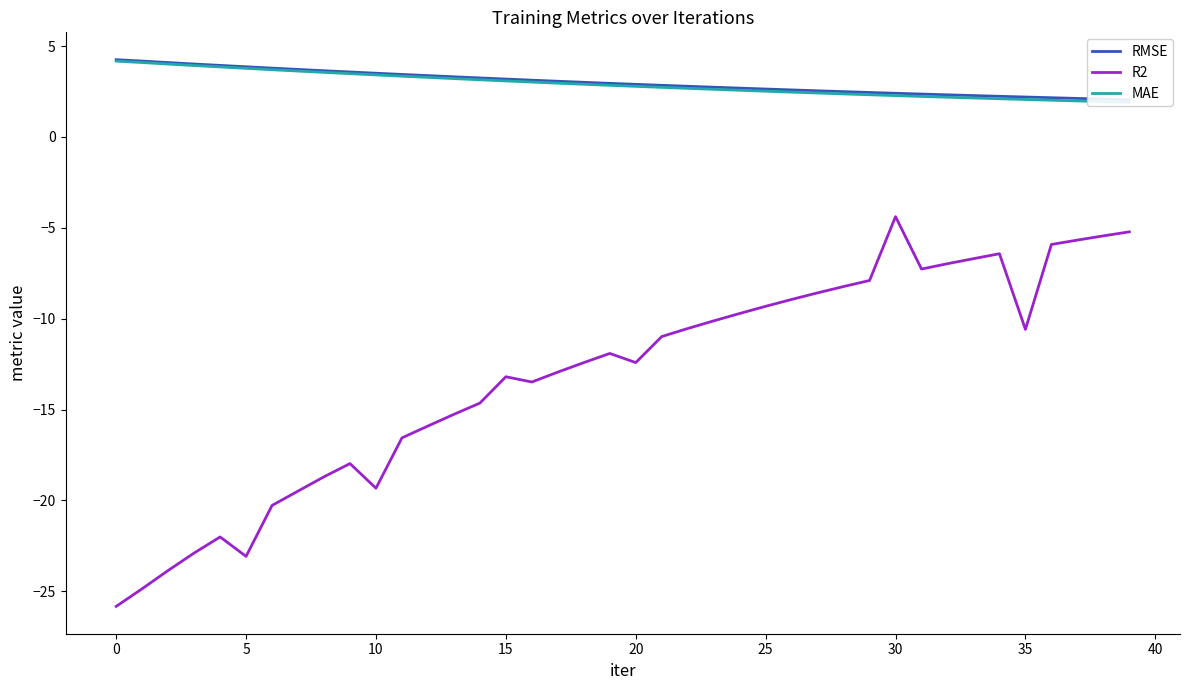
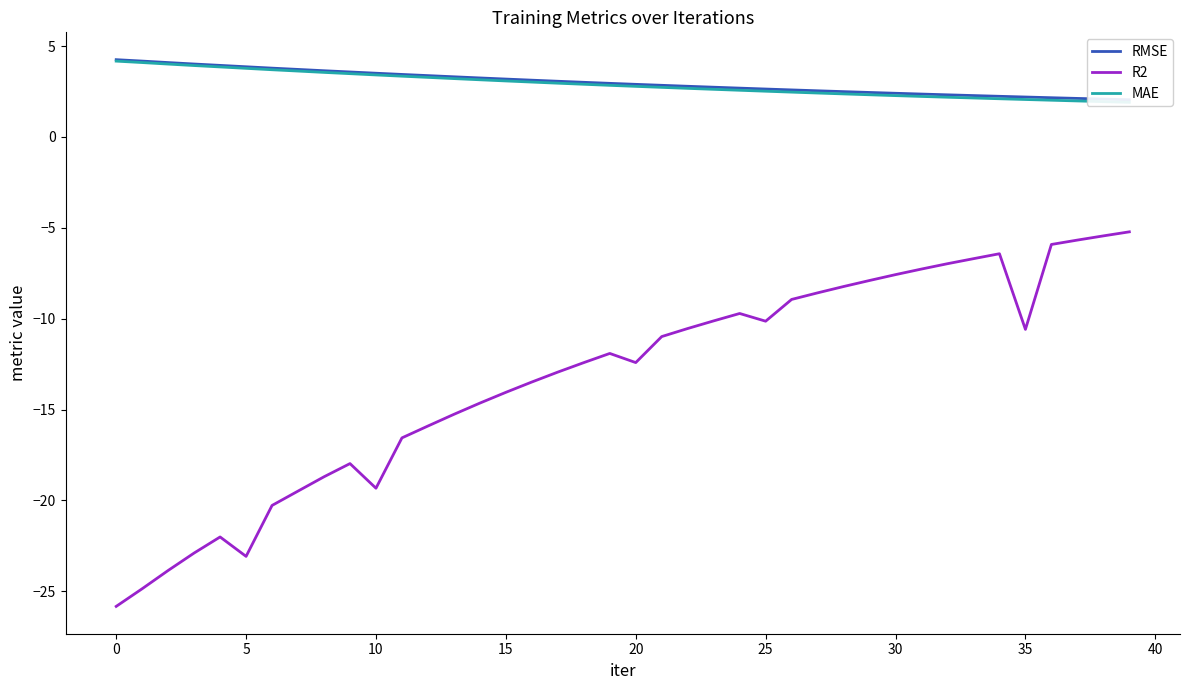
  {
    "R2": {
      "0": -25.8,
      "5": -23.1,
      "10": -19.3,
-     "15": -13.2,
+     "15": -14.1,
      "20": -12.4,
-     "25": -9.3,
-     "30": -4.4,
+     "25": -10.1,
+     "30": -7.6,
      "35": -10.6
    }
  }
